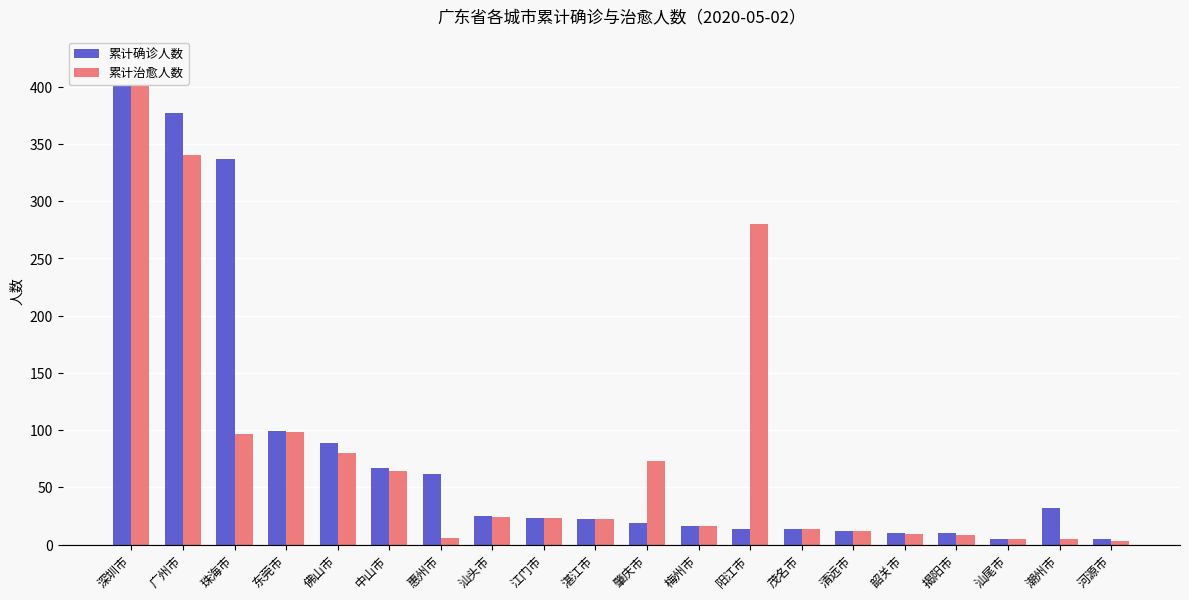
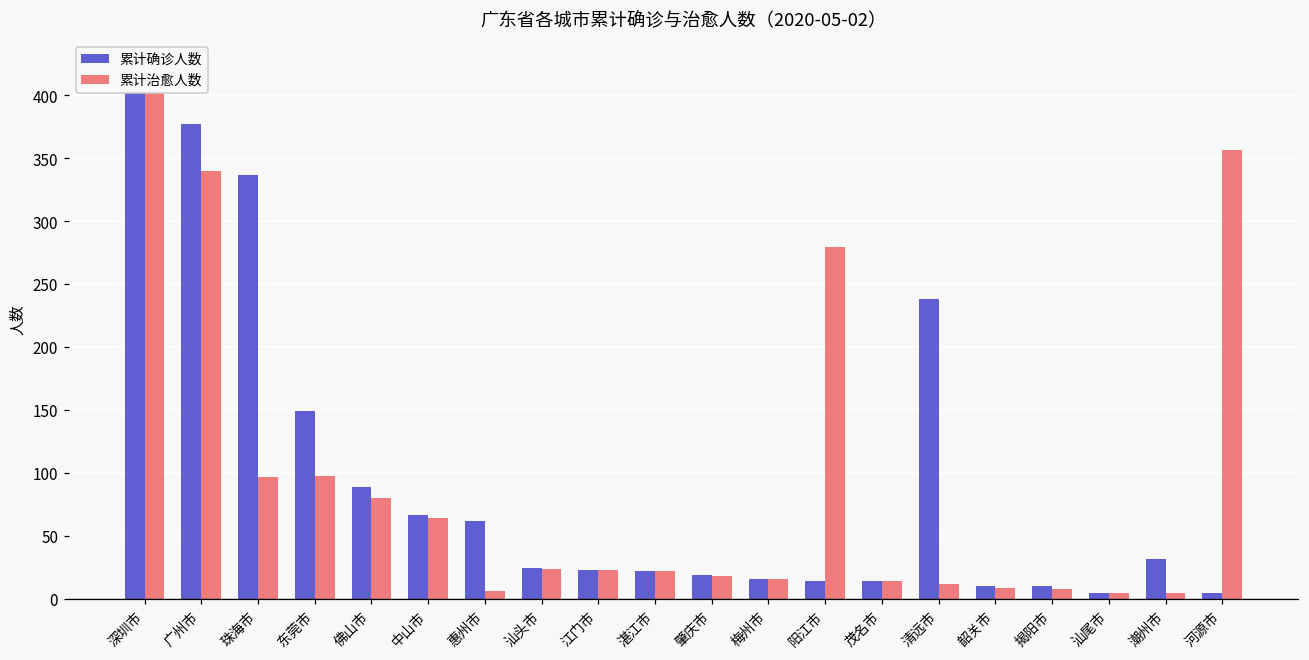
  {
    "累计确诊人数": {
      "广州市": 377,
      "珠海市": 337,
-     "东莞市": 99,
+     "东莞市": 149,
      "佛山市": 89,
      "中山市": 67,
      "惠州市": 62,
      "汕头市": 25,
      "江门市": 23,
      "湛江市": 22,
      "肇庆市": 19,
      "梅州市": 16,
      "阳江市": 14,
      "茂名市": 14,
-     "清远市": 12,
+     "清远市": 238,
      "韶关市": 10,
      "揭阳市": 10,
      "汕尾市": 5,
      "潮州市": 32,
      "河源市": 5
    },
    "累计治愈人数": {
      "广州市": 340,
      "珠海市": 97,
      "东莞市": 98,
      "佛山市": 80,
      "中山市": 64,
      "惠州市": 6,
      "汕头市": 24,
      "江门市": 23,
      "湛江市": 22,
-     "肇庆市": 73,
+     "肇庆市": 18,
      "梅州市": 16,
      "阳江市": 280,
      "茂名市": 14,
      "清远市": 12,
      "韶关市": 9,
      "揭阳市": 8,
      "汕尾市": 5,
      "潮州市": 5,
-     "河源市": 3
+     "河源市": 357
    }
  }
